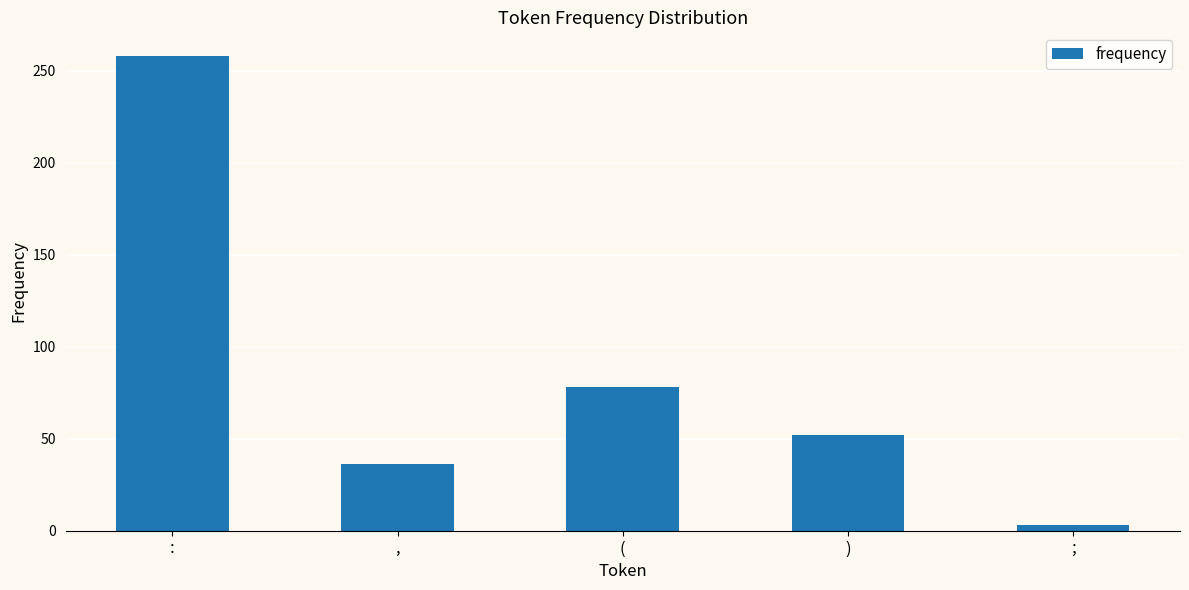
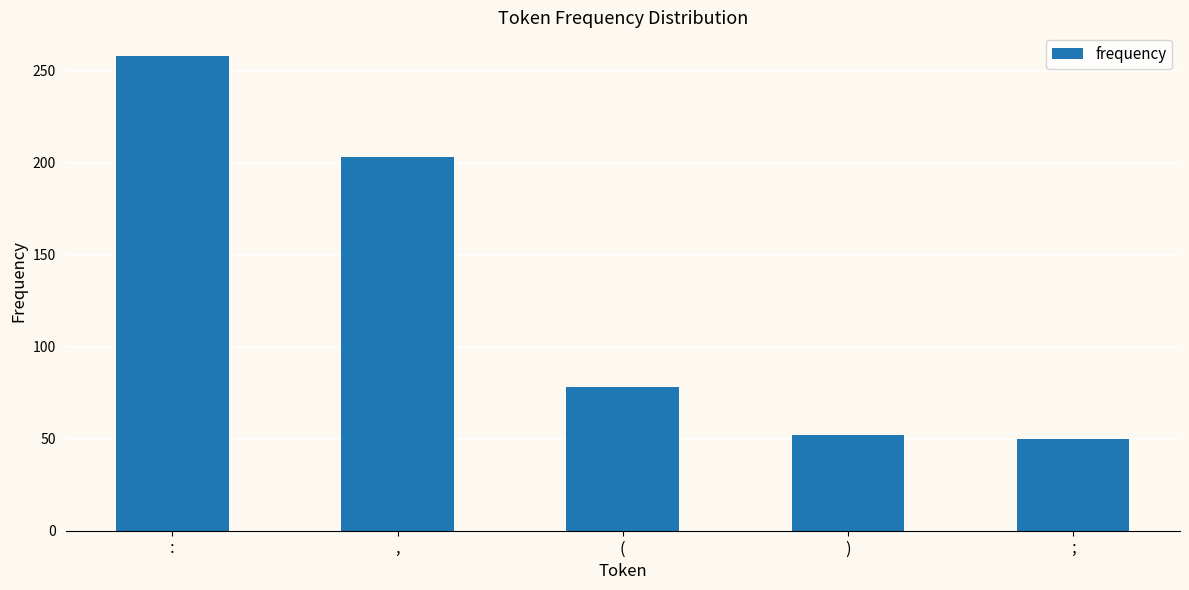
  {
    ":": 258,
-   ",": 36,
+   ",": 203,
    "(": 78,
    ")": 52,
-   ";": 3
+   ";": 50
  }
